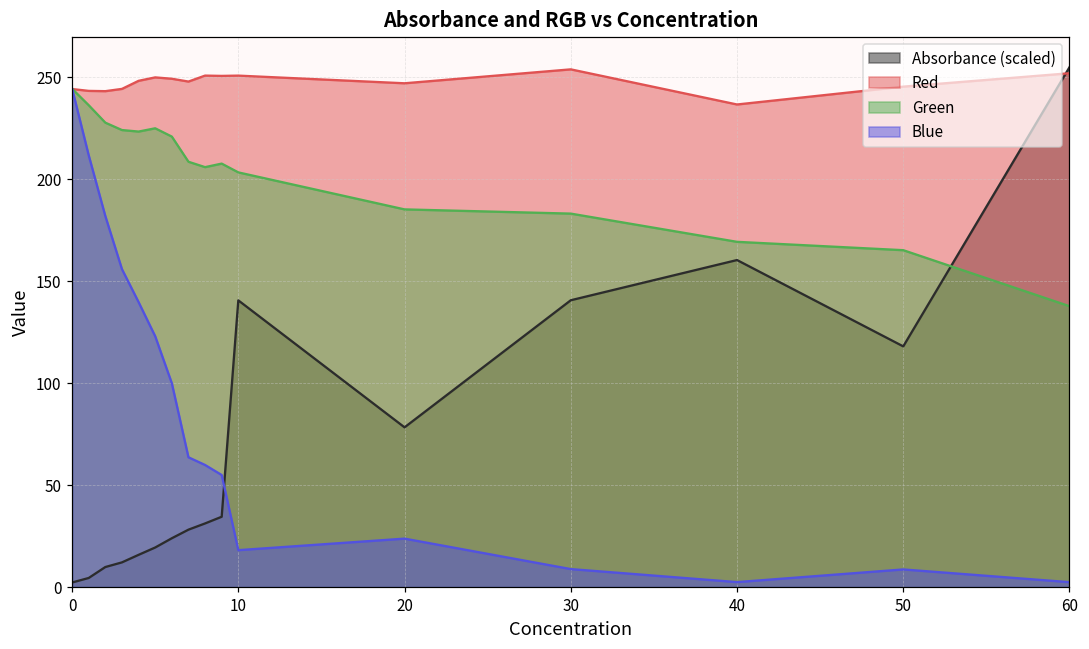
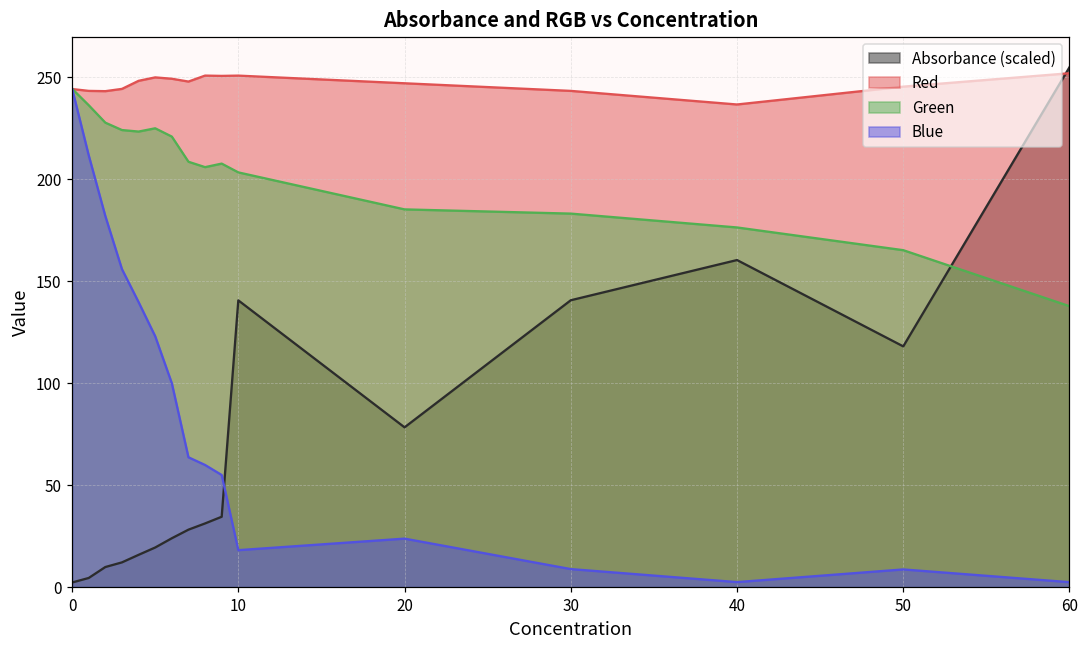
  {
    "Absorbance (scaled)": {
      "0": 2,
      "10": 141,
      "20": 78,
      "30": 141,
      "40": 160,
      "50": 118,
      "60": 255
    },
    "Red": {
      "10": 251,
      "20": 247,
-     "30": 254,
+     "30": 243,
      "40": 237,
      "60": 252
    },
    "Green": {
      "10": 203,
      "20": 185,
      "30": 183,
-     "40": 169,
+     "40": 176,
      "50": 165,
      "60": 138
    },
    "Blue": {
      "10": 18,
      "20": 24,
      "30": 9,
      "40": 2,
      "50": 9,
      "60": 2
    }
  }
